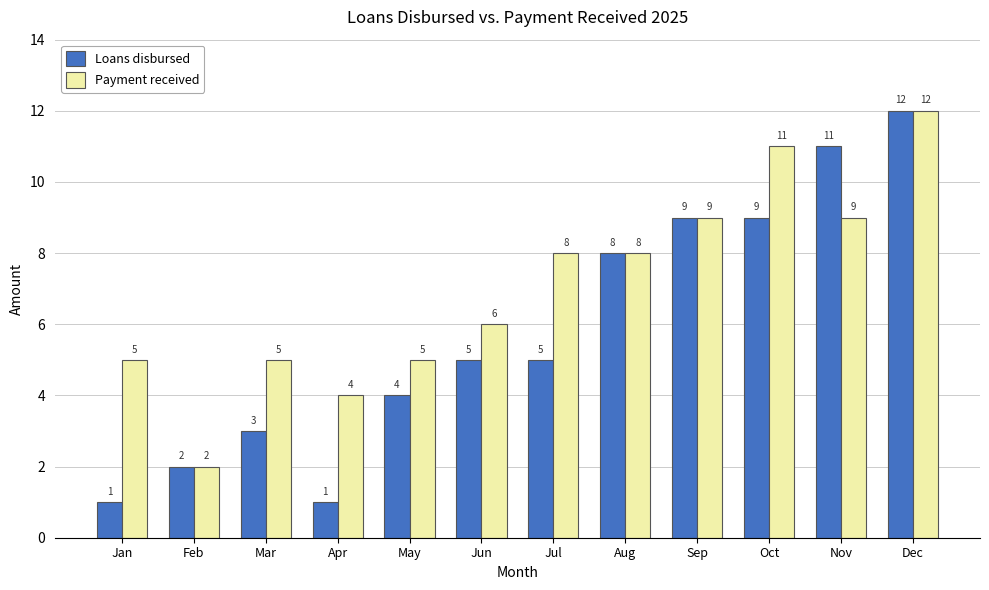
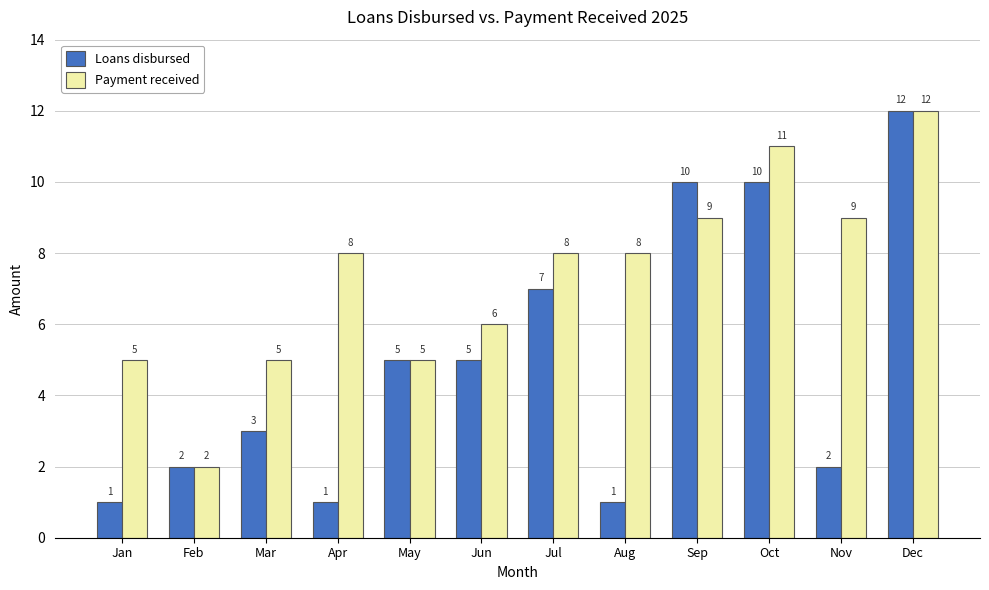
  {
    "Loans disbursed": {
      "Jan": 1,
      "Feb": 2,
      "Mar": 3,
      "Apr": 1,
-     "May": 4,
+     "May": 5,
      "Jun": 5,
-     "Jul": 5,
-     "Aug": 8,
-     "Sep": 9,
-     "Oct": 9,
-     "Nov": 11,
+     "Jul": 7,
+     "Aug": 1,
+     "Sep": 10,
+     "Oct": 10,
+     "Nov": 2,
      "Dec": 12
    },
    "Payment received": {
      "Jan": 5,
      "Feb": 2,
      "Mar": 5,
-     "Apr": 4,
+     "Apr": 8,
      "May": 5,
      "Jun": 6,
      "Jul": 8,
      "Aug": 8,
      "Sep": 9,
      "Oct": 11,
      "Nov": 9,
      "Dec": 12
    }
  }
